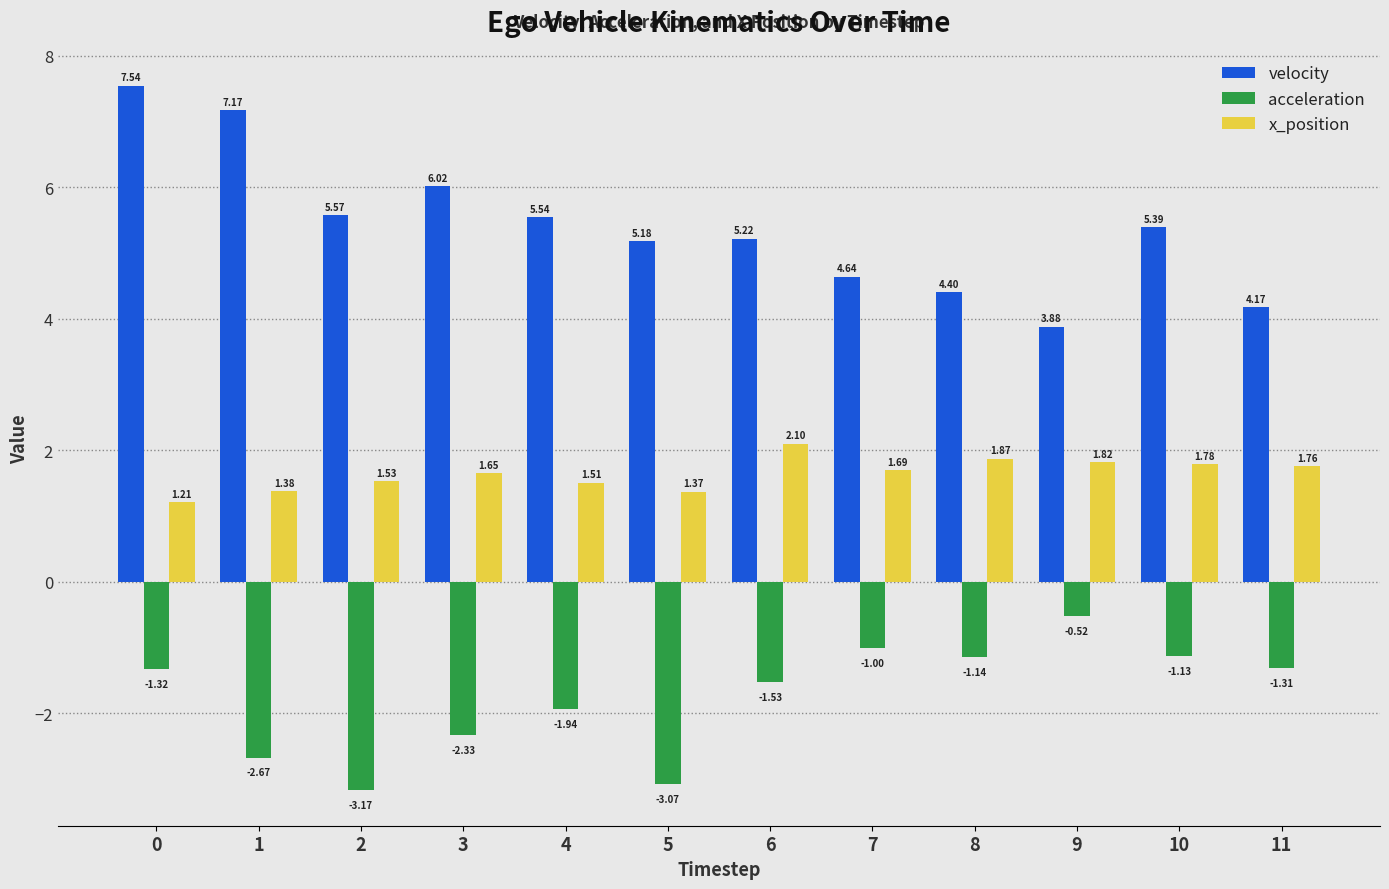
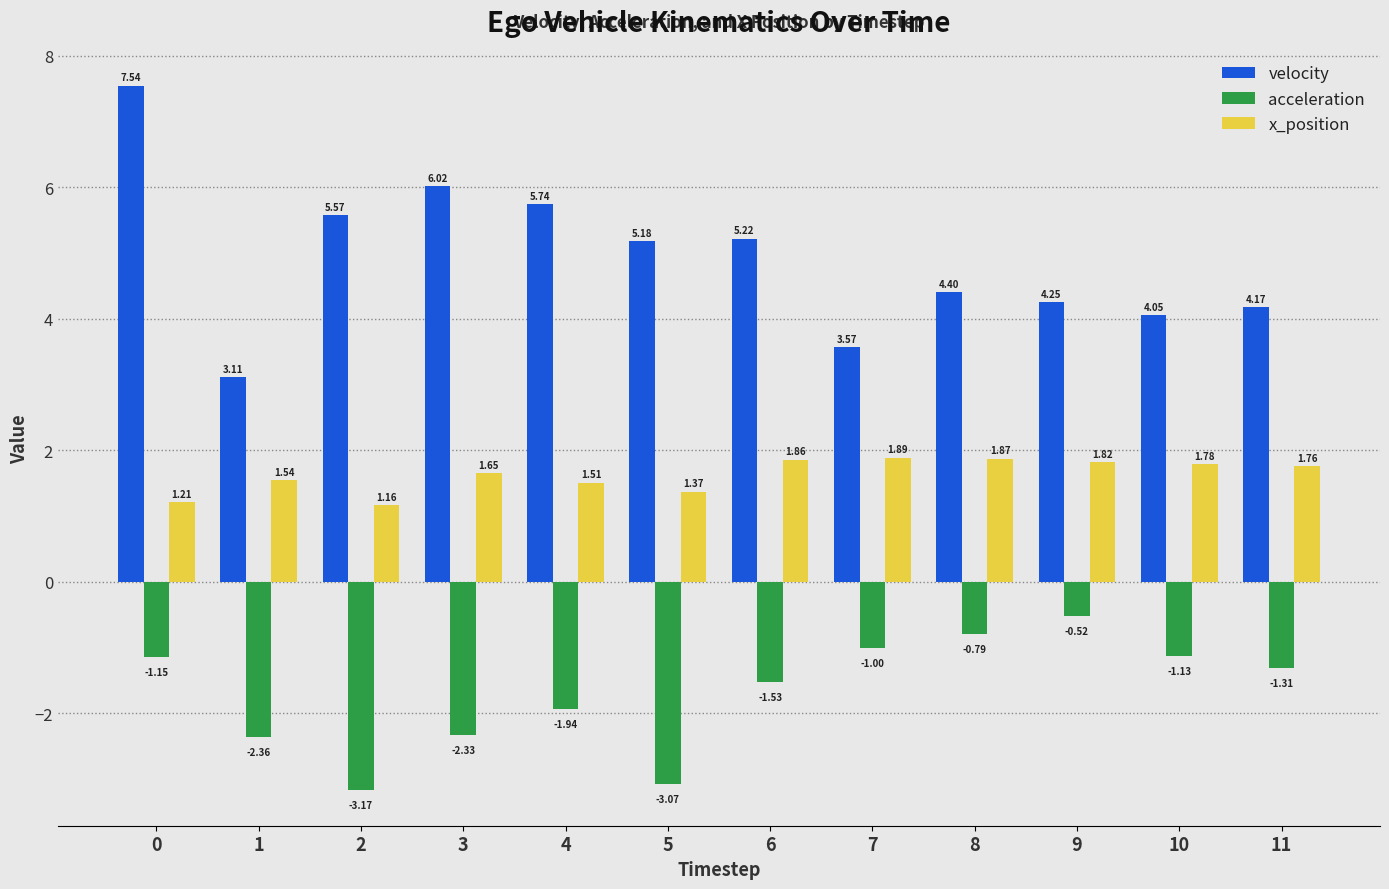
  {
    "velocity": {
      "0": 7.54,
-     "1": 7.17,
+     "1": 3.11,
      "2": 5.57,
      "3": 6.02,
-     "4": 5.54,
+     "4": 5.74,
      "5": 5.18,
      "6": 5.22,
-     "7": 4.64,
+     "7": 3.57,
      "8": 4.40,
-     "9": 3.88,
-     "10": 5.39,
+     "9": 4.25,
+     "10": 4.05,
      "11": 4.17
    },
    "acceleration": {
-     "0": -1.32,
-     "1": -2.67,
+     "0": -1.15,
+     "1": -2.36,
      "2": -3.17,
      "3": -2.33,
      "4": -1.94,
      "5": -3.07,
      "6": -1.53,
      "7": -1.00,
-     "8": -1.14,
+     "8": -0.79,
      "9": -0.52,
      "10": -1.13,
      "11": -1.31
    },
    "x_position": {
      "0": 1.21,
-     "1": 1.38,
-     "2": 1.53,
+     "1": 1.54,
+     "2": 1.16,
      "3": 1.65,
      "4": 1.51,
      "5": 1.37,
-     "6": 2.10,
-     "7": 1.69,
+     "6": 1.86,
+     "7": 1.89,
      "8": 1.87,
      "9": 1.82,
      "10": 1.78,
      "11": 1.76
    }
  }
